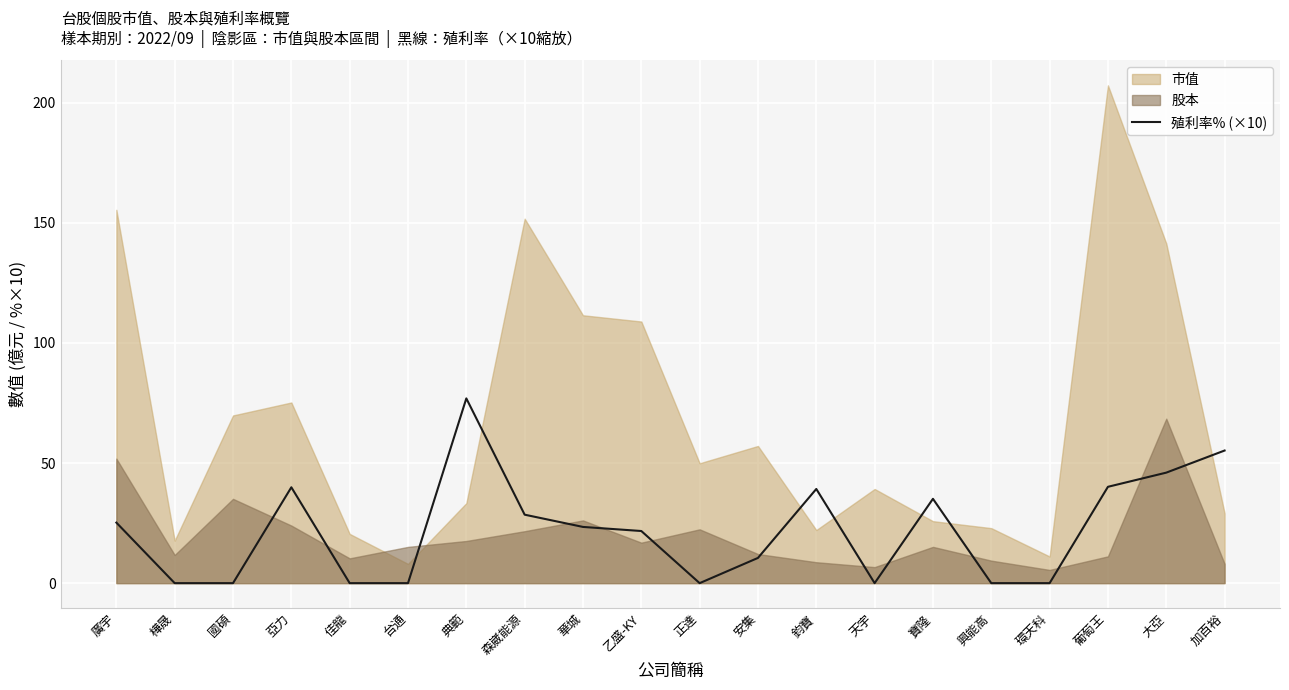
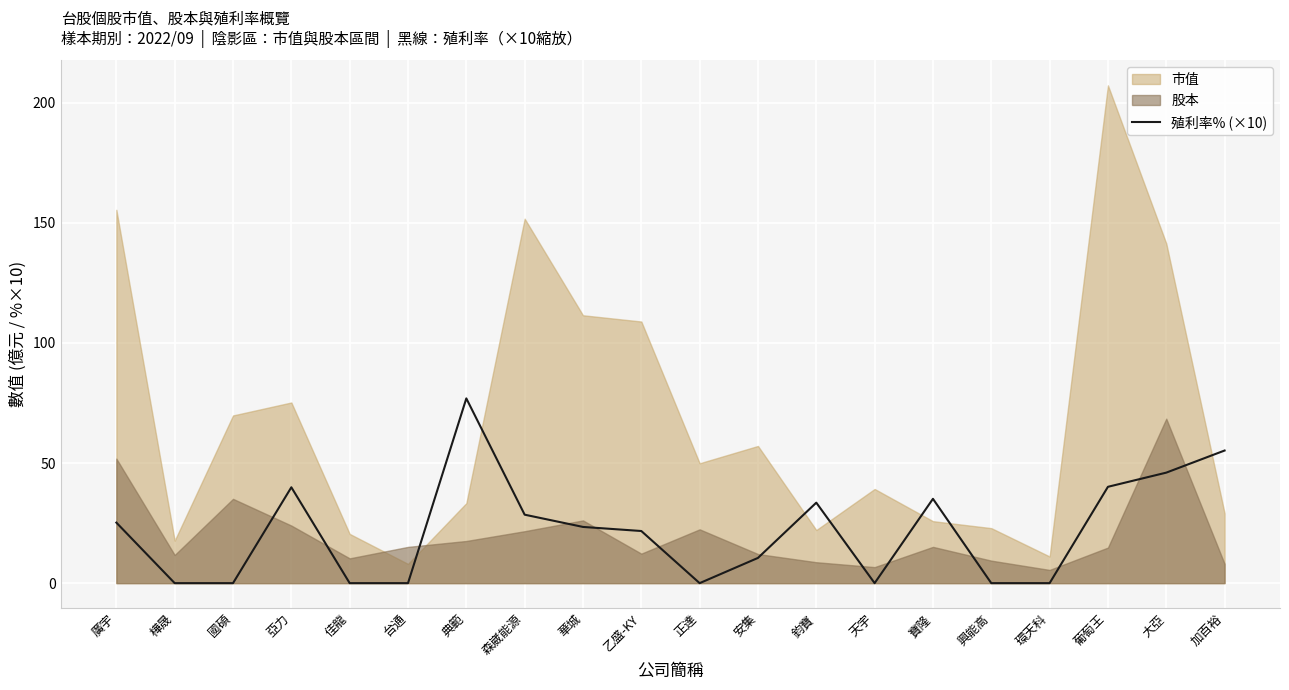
  {
    "殖利率% (×10)": {
      "廣宇": 25,
      "樺晟": 0,
      "國碩": 0,
      "亞力": 40,
      "佳龍": 0,
      "台通": 0,
      "典範": 77,
      "森崴能源": 29,
      "華城": 23,
      "乙盛-KY": 22,
      "正達": 0,
      "安集": 11,
-     "鈞寶": 39,
+     "鈞寶": 34,
      "天宇": 0,
      "寶隆": 35,
      "興能高": 0,
      "環天科": 0,
      "葡萄王": 40,
      "大亞": 46,
      "加百裕": 55
    },
    "市值": {
      "廣宇": 155,
      "樺晟": 18,
      "國碩": 70,
      "亞力": 75,
      "佳龍": 21,
      "台通": 8,
      "典範": 33,
      "森崴能源": 152,
      "華城": 112,
      "乙盛-KY": 109,
      "正達": 50,
      "安集": 57,
      "鈞寶": 22,
      "天宇": 39,
      "寶隆": 26,
      "興能高": 23,
      "環天科": 11,
      "葡萄王": 207,
      "大亞": 141,
      "加百裕": 29
    },
    "股本": {
      "廣宇": 52,
      "樺晟": 12,
      "國碩": 35,
      "亞力": 24,
      "佳龍": 10,
      "台通": 15,
      "典範": 18,
      "森崴能源": 22,
      "華城": 26,
-     "乙盛-KY": 17,
+     "乙盛-KY": 12,
      "正達": 22,
      "安集": 12,
      "鈞寶": 9,
      "天宇": 7,
      "寶隆": 15,
      "興能高": 9,
      "環天科": 6,
-     "葡萄王": 11,
+     "葡萄王": 15,
      "大亞": 68,
      "加百裕": 8
    }
  }
